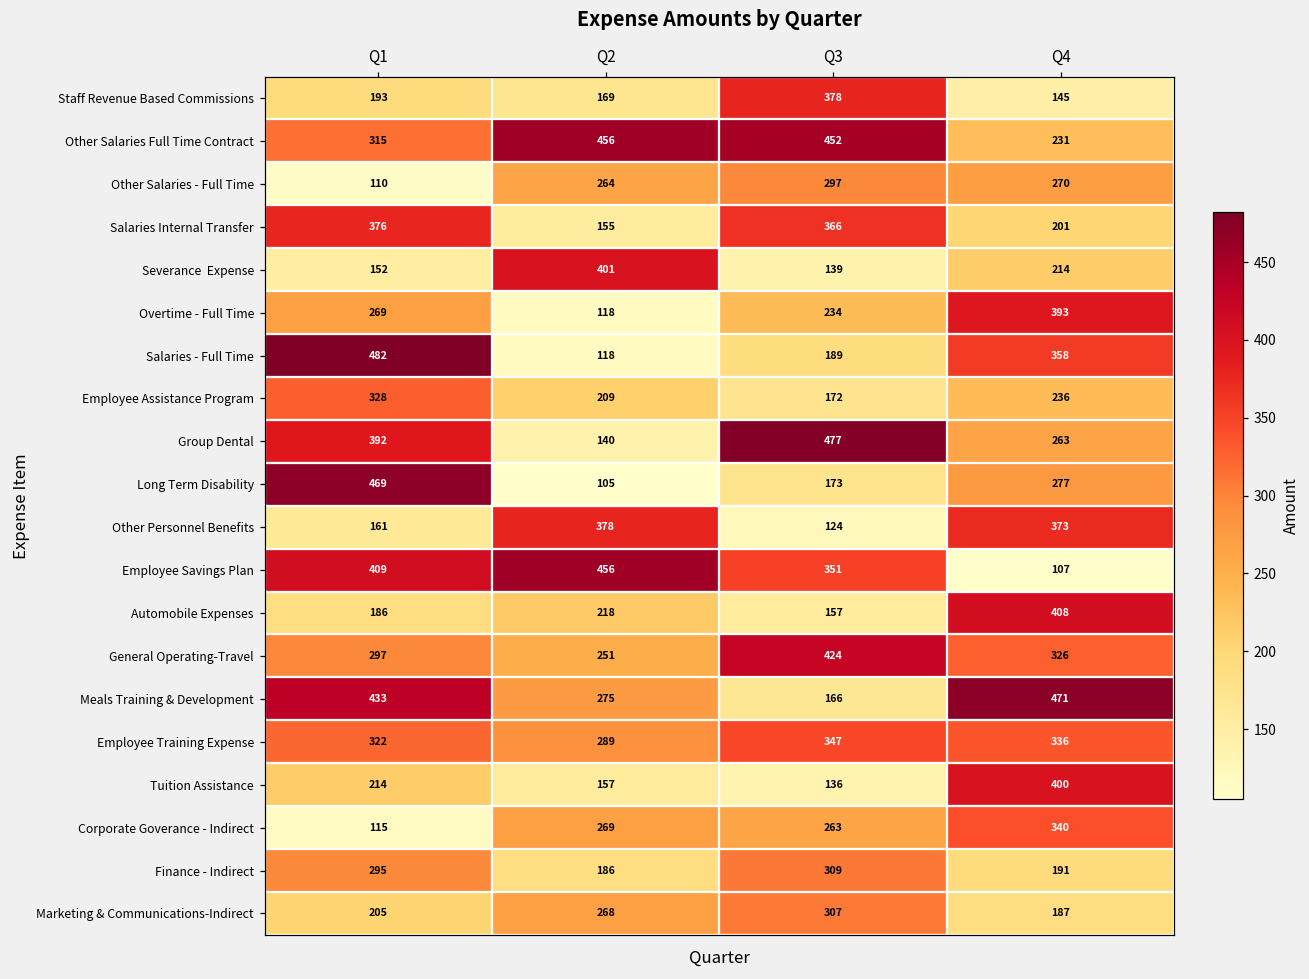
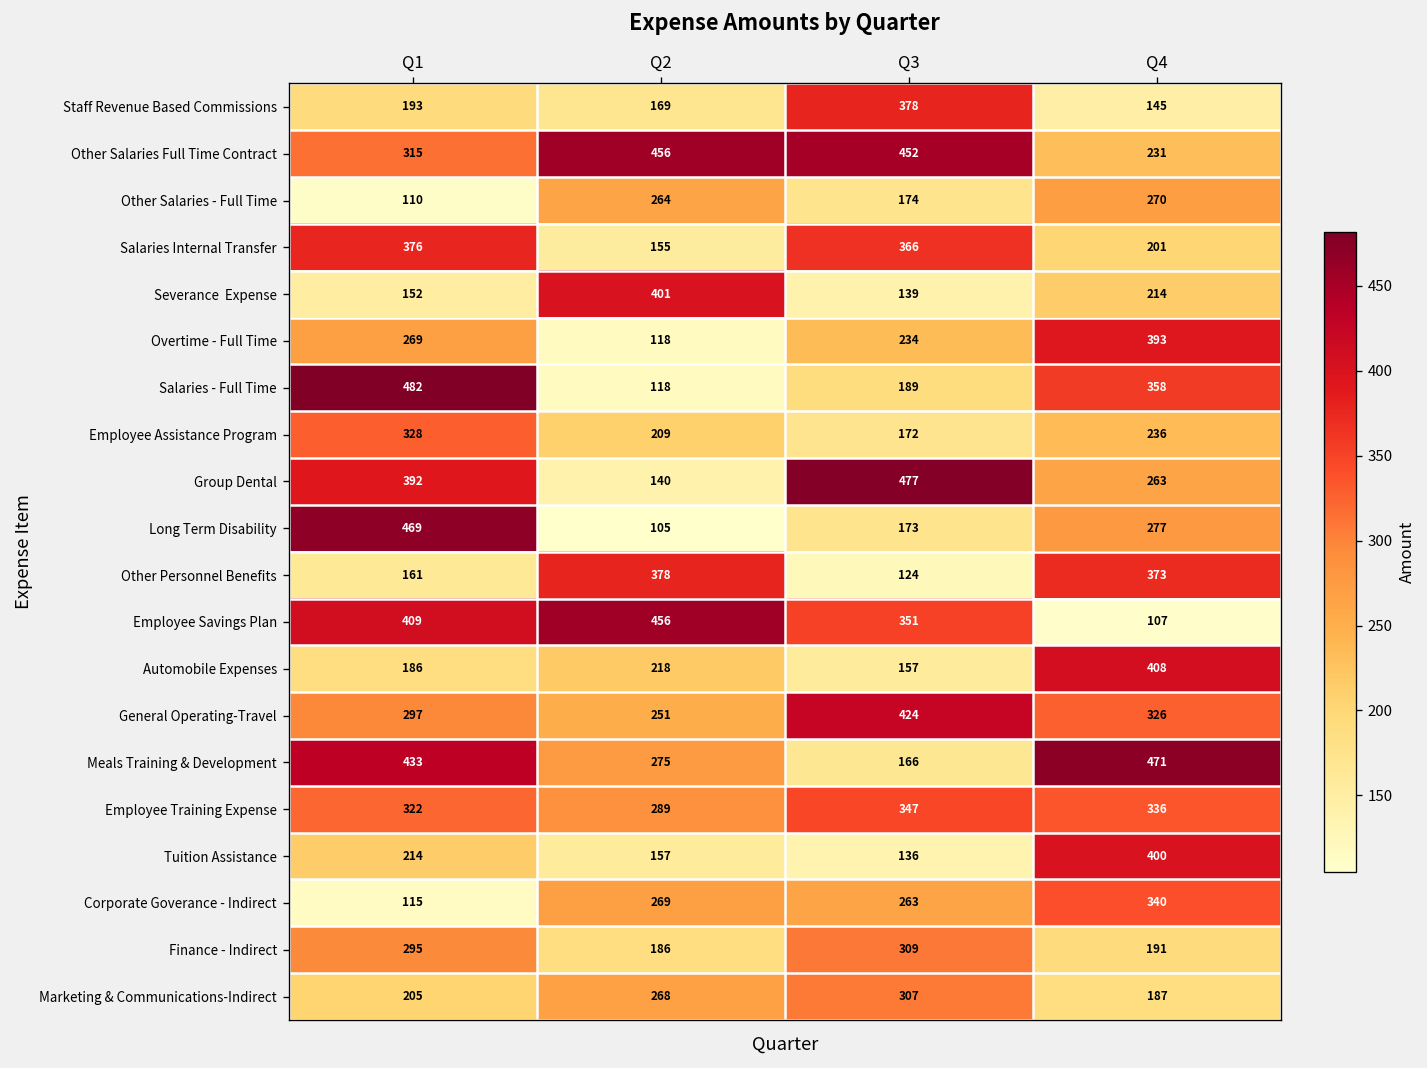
  {
    "Staff Revenue Based Commissions": {
      "Q1": 193,
      "Q2": 169,
      "Q3": 378,
      "Q4": 145
    },
    "Other Salaries Full Time Contract": {
      "Q1": 315,
      "Q2": 456,
      "Q3": 452,
      "Q4": 231
    },
    "Other Salaries - Full Time": {
      "Q1": 110,
      "Q2": 264,
-     "Q3": 297,
+     "Q3": 174,
      "Q4": 270
    },
    "Salaries Internal Transfer": {
      "Q1": 376,
      "Q2": 155,
      "Q3": 366,
      "Q4": 201
    },
    "Severance Expense": {
      "Q1": 152,
      "Q2": 401,
      "Q3": 139,
      "Q4": 214
    },
    "Overtime - Full Time": {
      "Q1": 269,
      "Q2": 118,
      "Q3": 234,
      "Q4": 393
    },
    "Salaries - Full Time": {
      "Q1": 482,
      "Q2": 118,
      "Q3": 189,
      "Q4": 358
    },
    "Employee Assistance Program": {
      "Q1": 328,
      "Q2": 209,
      "Q3": 172,
      "Q4": 236
    },
    "Group Dental": {
      "Q1": 392,
      "Q2": 140,
      "Q3": 477,
      "Q4": 263
    },
    "Long Term Disability": {
      "Q1": 469,
      "Q2": 105,
      "Q3": 173,
      "Q4": 277
    },
    "Other Personnel Benefits": {
      "Q1": 161,
      "Q2": 378,
      "Q3": 124,
      "Q4": 373
    },
    "Employee Savings Plan": {
      "Q1": 409,
      "Q2": 456,
      "Q3": 351,
      "Q4": 107
    },
    "Automobile Expenses": {
      "Q1": 186,
      "Q2": 218,
      "Q3": 157,
      "Q4": 408
    },
    "General Operating-Travel": {
      "Q1": 297,
      "Q2": 251,
      "Q3": 424,
      "Q4": 326
    },
    "Meals Training & Development": {
      "Q1": 433,
      "Q2": 275,
      "Q3": 166,
      "Q4": 471
    },
    "Employee Training Expense": {
      "Q1": 322,
      "Q2": 289,
      "Q3": 347,
      "Q4": 336
    },
    "Tuition Assistance": {
      "Q1": 214,
      "Q2": 157,
      "Q3": 136,
      "Q4": 400
    },
    "Corporate Goverance - Indirect": {
      "Q1": 115,
      "Q2": 269,
      "Q3": 263,
      "Q4": 340
    },
    "Finance - Indirect": {
      "Q1": 295,
      "Q2": 186,
      "Q3": 309,
      "Q4": 191
    },
    "Marketing & Communications-Indirect": {
      "Q1": 205,
      "Q2": 268,
      "Q3": 307,
      "Q4": 187
    }
  }
